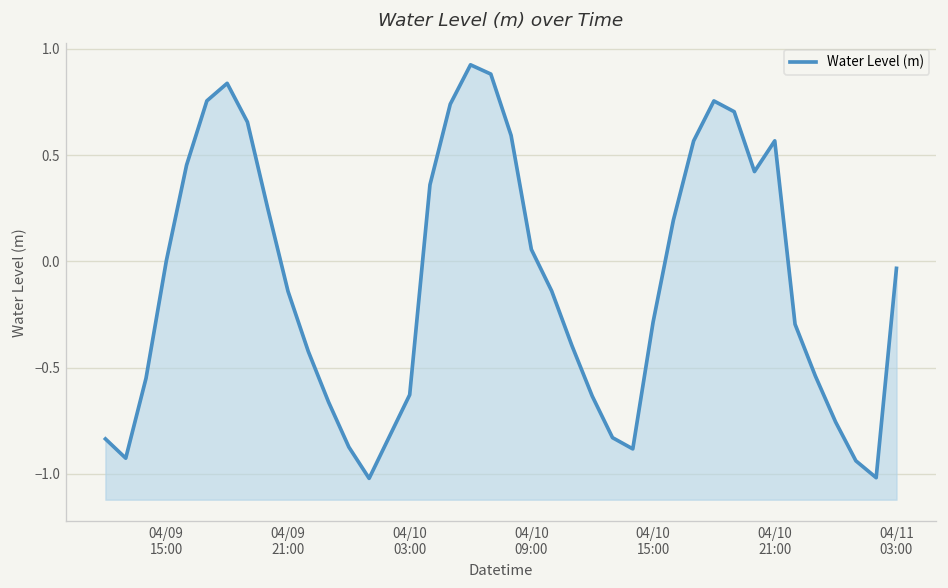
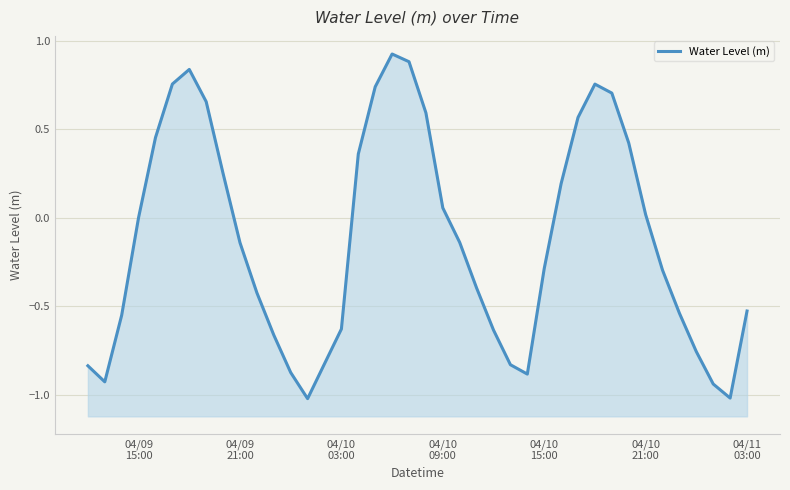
  {
    "04/09 15:00": 0.00,
    "04/09 21:00": -0.14,
    "04/10 03:00": -0.63,
    "04/10 09:00": 0.06,
    "04/10 15:00": -0.29,
-   "04/10 21:00": 0.57,
-   "04/11 03:00": -0.03
+   "04/10 21:00": 0.02,
+   "04/11 03:00": -0.53
  }
